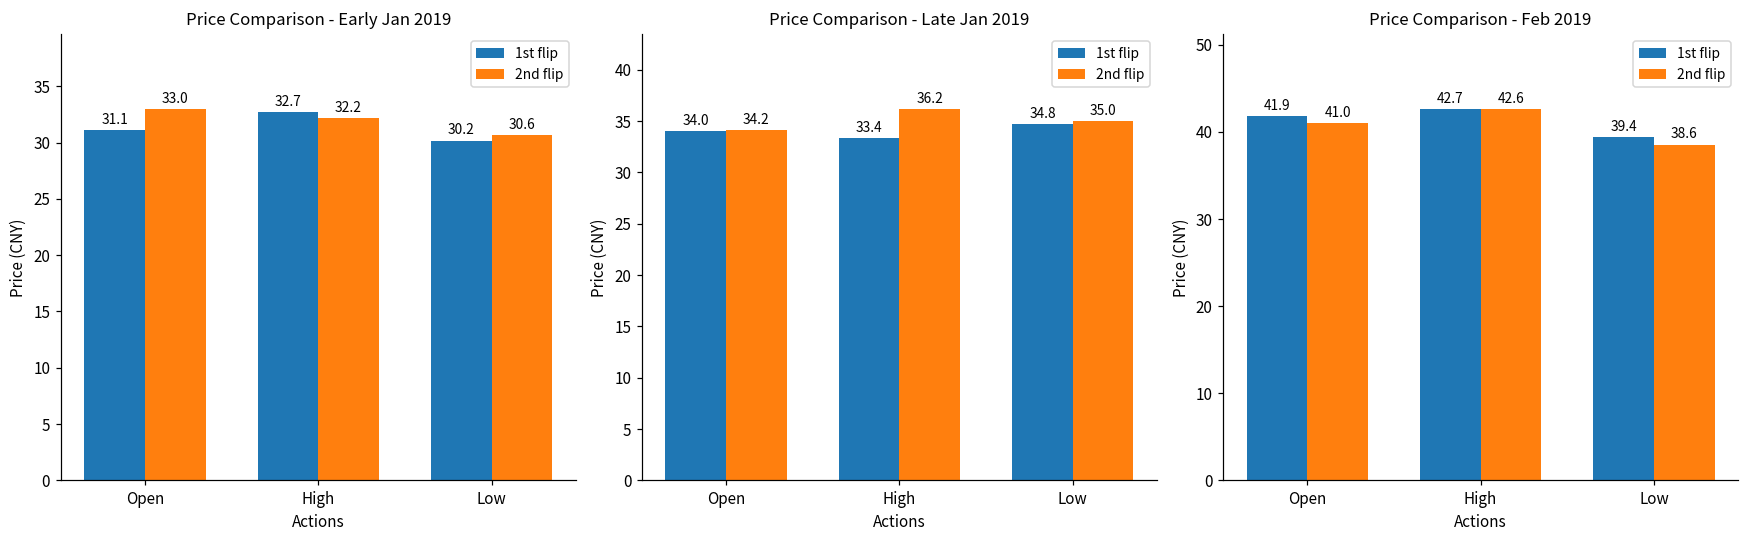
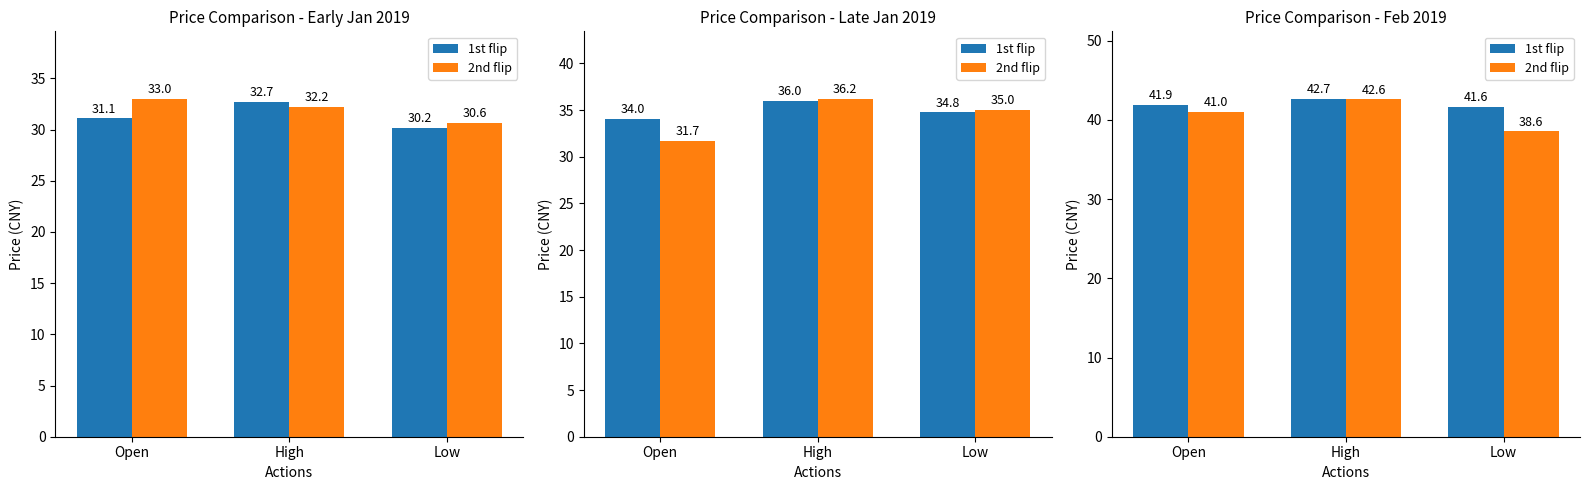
  {
    "Price Comparison - Early Jan 2019": {
      "1st flip": {
        "Open": 31.1,
        "High": 32.7,
        "Low": 30.2
      },
      "2nd flip": {
        "Open": 33.0,
        "High": 32.2,
        "Low": 30.6
      }
    },
    "Price Comparison - Late Jan 2019": {
      "1st flip": {
        "Open": 34.0,
-       "High": 33.4,
+       "High": 36.0,
        "Low": 34.8
      },
      "2nd flip": {
-       "Open": 34.2,
+       "Open": 31.7,
        "High": 36.2,
        "Low": 35.0
      }
    },
    "Price Comparison - Feb 2019": {
      "1st flip": {
        "Open": 41.9,
        "High": 42.7,
-       "Low": 39.4
+       "Low": 41.6
      },
      "2nd flip": {
        "Open": 41.0,
        "High": 42.6,
        "Low": 38.6
      }
    }
  }
